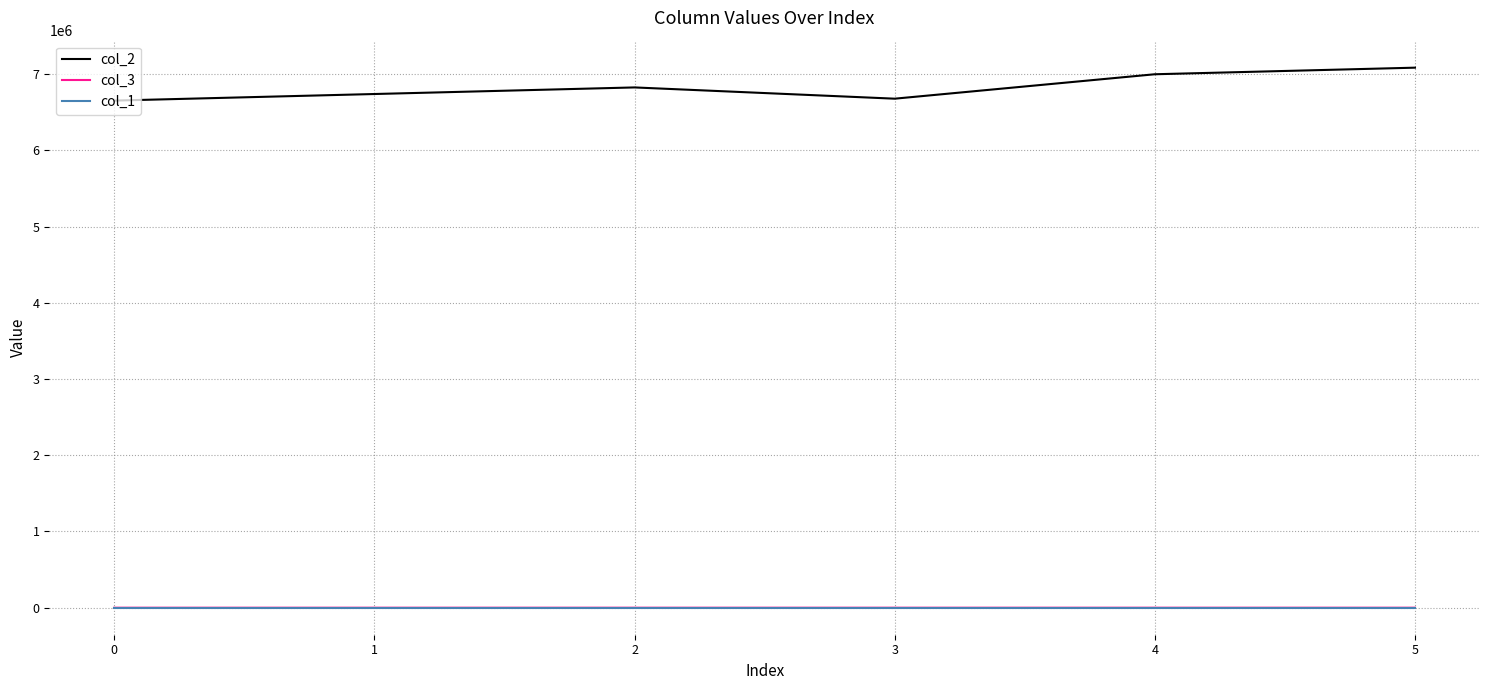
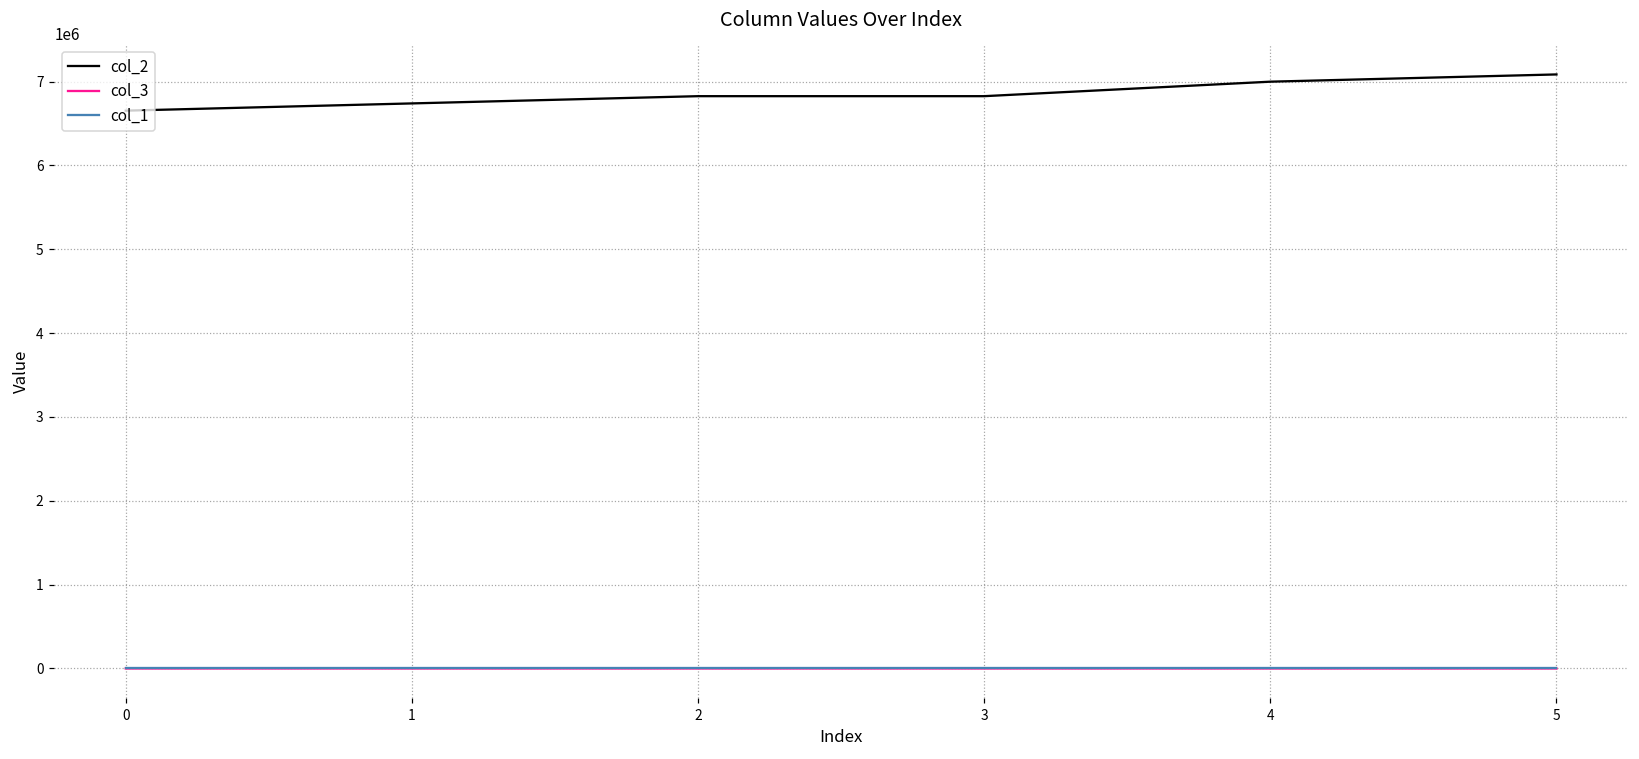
  {
    "col_2": {
      "1": 6700000,
      "2": 6800000,
-     "3": 6700000,
+     "3": 6800000,
      "4": 7000000,
      "5": 7100000
    },
    "col_1": {
      "0": 0,
      "1": 0,
      "2": 0,
      "3": 0,
      "4": 0,
      "5": 0
    }
  }
